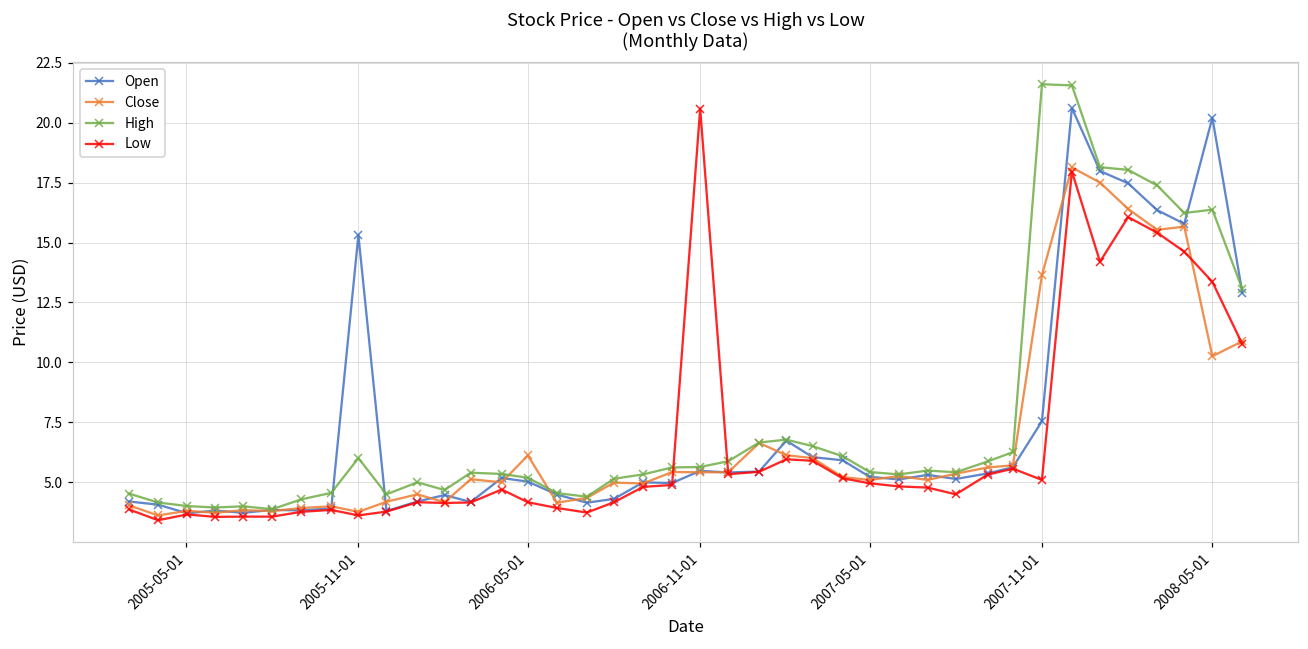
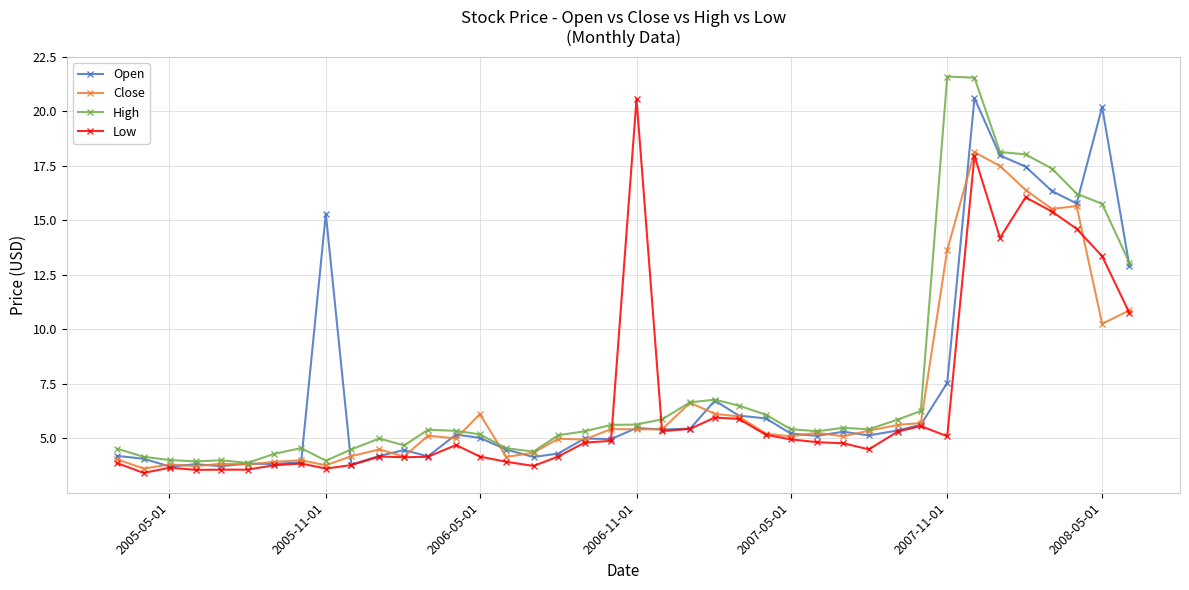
  {
    "Open": {
      "2005-11-01": 15.3,
      "2006-05-01": 5.0,
      "2007-05-01": 5.2,
      "2007-11-01": 7.6,
      "2008-05-01": 20.2
    },
    "Close": {
      "2005-11-01": 3.8,
      "2006-05-01": 6.1,
      "2007-05-01": 5.1,
      "2007-11-01": 13.6,
      "2008-05-01": 10.3
    },
    "High": {
-     "2005-11-01": 6.0,
+     "2005-11-01": 4.0,
      "2006-05-01": 5.2,
      "2006-11-01": 5.6,
      "2007-05-01": 5.4,
      "2007-11-01": 21.6,
-     "2008-05-01": 16.4
+     "2008-05-01": 15.8
    },
    "Low": {
      "2005-11-01": 3.6,
      "2006-05-01": 4.2,
      "2006-11-01": 20.6,
      "2007-05-01": 5.0,
      "2007-11-01": 5.1,
      "2008-05-01": 13.4
    }
  }
